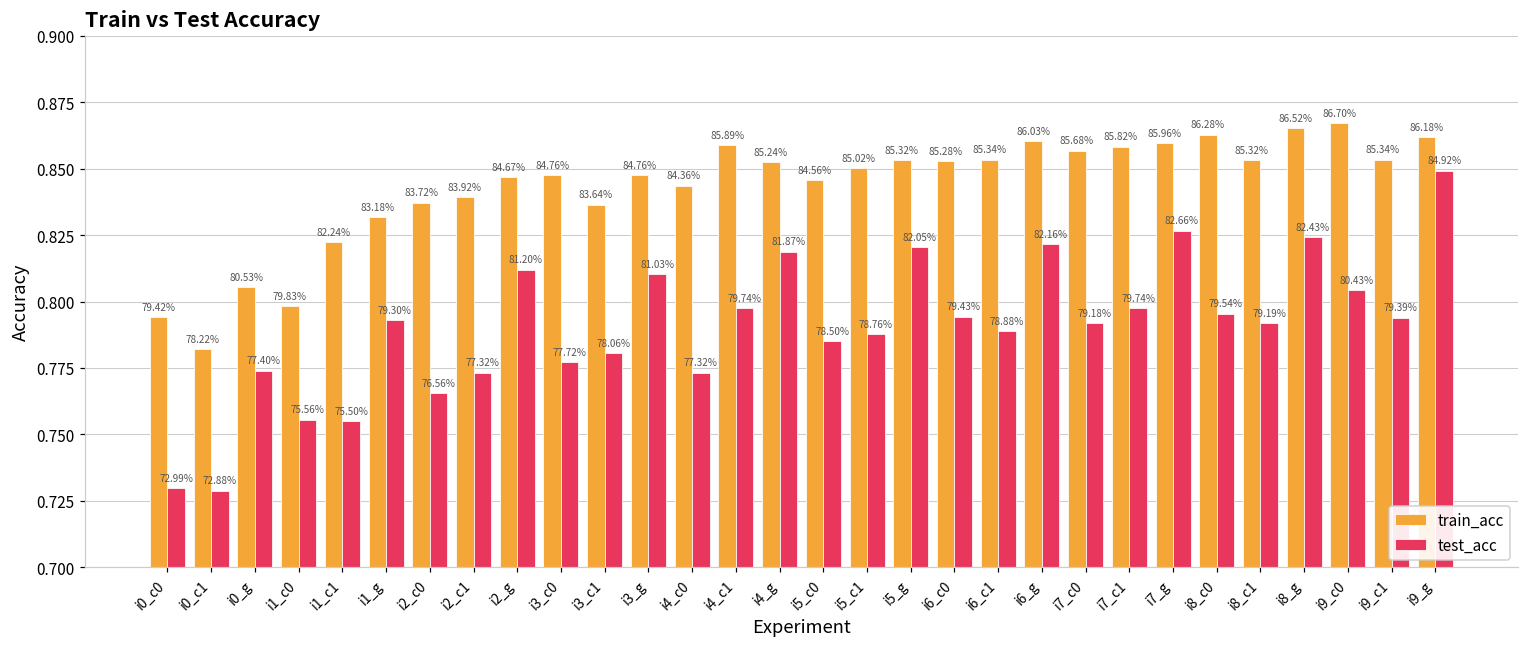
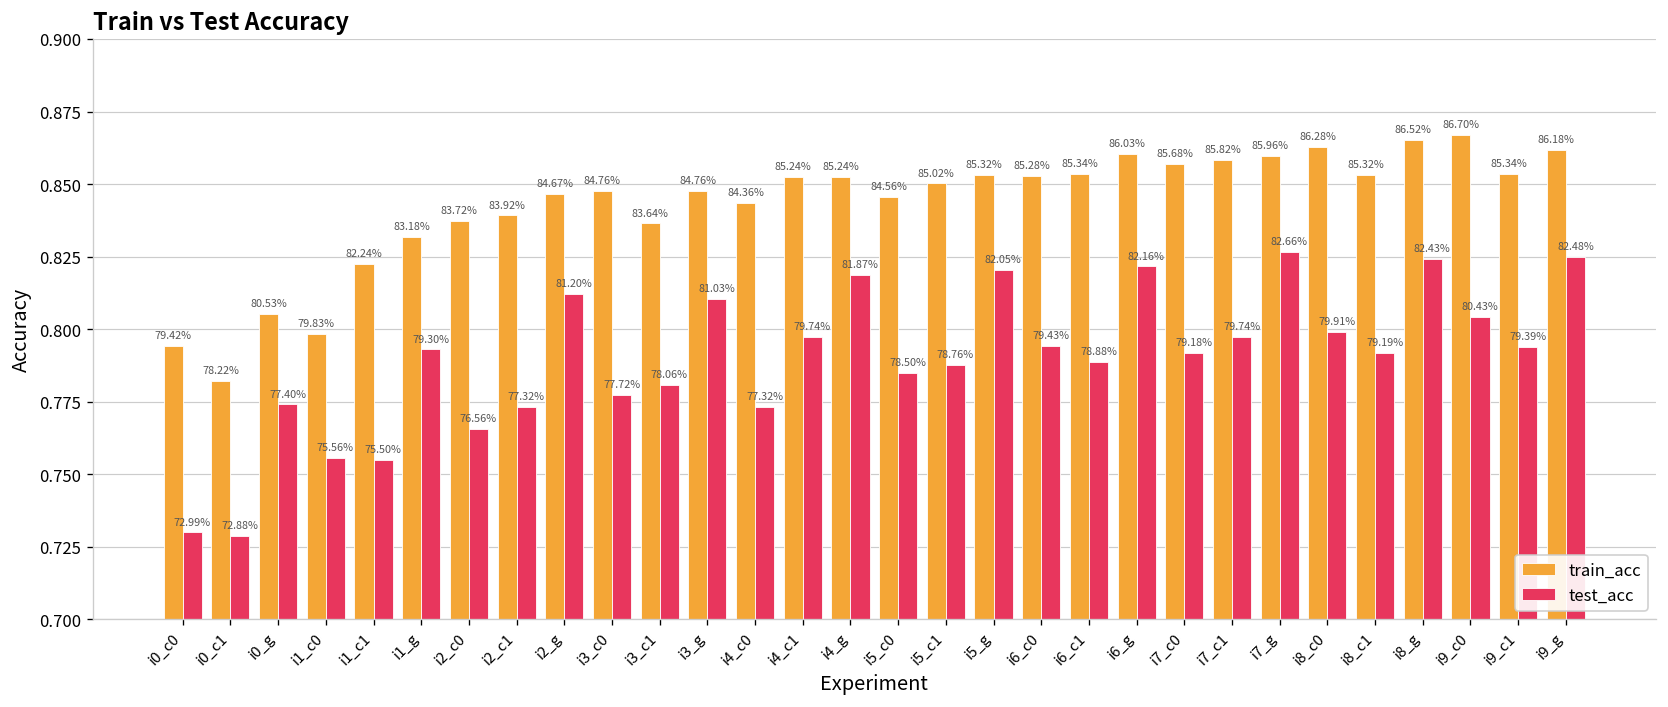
  {
    "train_acc": {
      "i0_c0": "79.42%",
      "i0_c1": "78.22%",
      "i0_g": "80.53%",
      "i1_c0": "79.83%",
      "i1_c1": "82.24%",
      "i1_g": "83.18%",
      "i2_c0": "83.72%",
      "i2_c1": "83.92%",
      "i2_g": "84.67%",
      "i3_c0": "84.76%",
      "i3_c1": "83.64%",
      "i3_g": "84.76%",
      "i4_c0": "84.36%",
-     "i4_c1": "85.89%",
+     "i4_c1": "85.24%",
      "i4_g": "85.24%",
      "i5_c0": "84.56%",
      "i5_c1": "85.02%",
      "i5_g": "85.32%",
      "i6_c0": "85.28%",
      "i6_c1": "85.34%",
      "i6_g": "86.03%",
      "i7_c0": "85.68%",
      "i7_c1": "85.82%",
      "i7_g": "85.96%",
      "i8_c0": "86.28%",
      "i8_c1": "85.32%",
      "i8_g": "86.52%",
      "i9_c0": "86.70%",
      "i9_c1": "85.34%",
      "i9_g": "86.18%"
    },
    "test_acc": {
      "i0_c0": "72.99%",
      "i0_c1": "72.88%",
      "i0_g": "77.40%",
      "i1_c0": "75.56%",
      "i1_c1": "75.50%",
      "i1_g": "79.30%",
      "i2_c0": "76.56%",
      "i2_c1": "77.32%",
      "i2_g": "81.20%",
      "i3_c0": "77.72%",
      "i3_c1": "78.06%",
      "i3_g": "81.03%",
      "i4_c0": "77.32%",
      "i4_c1": "79.74%",
      "i4_g": "81.87%",
      "i5_c0": "78.50%",
      "i5_c1": "78.76%",
      "i5_g": "82.05%",
      "i6_c0": "79.43%",
      "i6_c1": "78.88%",
      "i6_g": "82.16%",
      "i7_c0": "79.18%",
      "i7_c1": "79.74%",
      "i7_g": "82.66%",
-     "i8_c0": "79.54%",
+     "i8_c0": "79.91%",
      "i8_c1": "79.19%",
      "i8_g": "82.43%",
      "i9_c0": "80.43%",
      "i9_c1": "79.39%",
-     "i9_g": "84.92%"
+     "i9_g": "82.48%"
    }
  }
